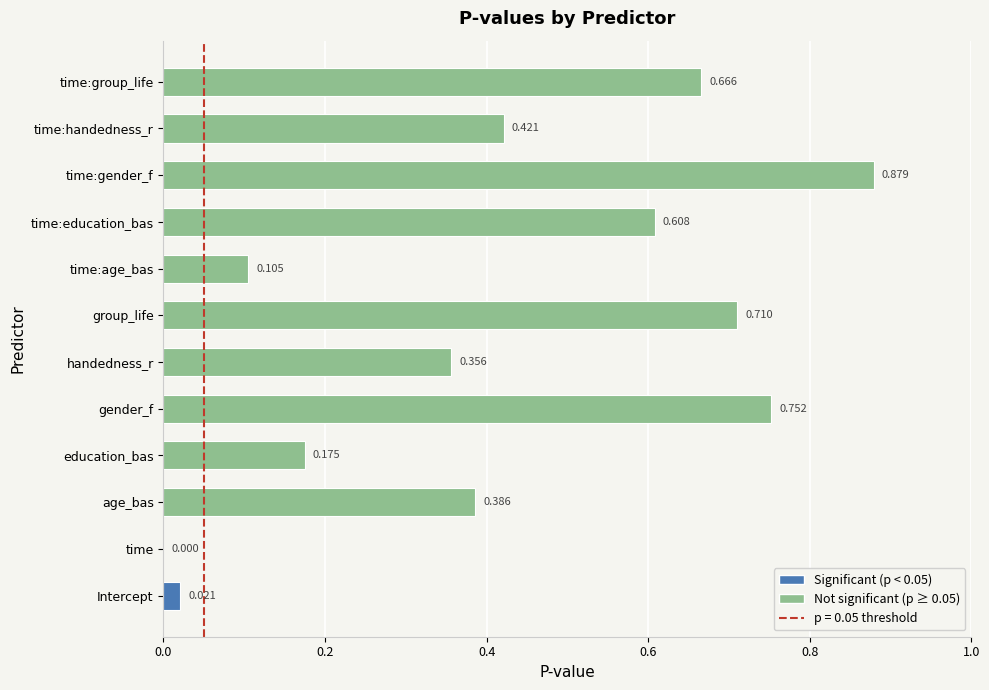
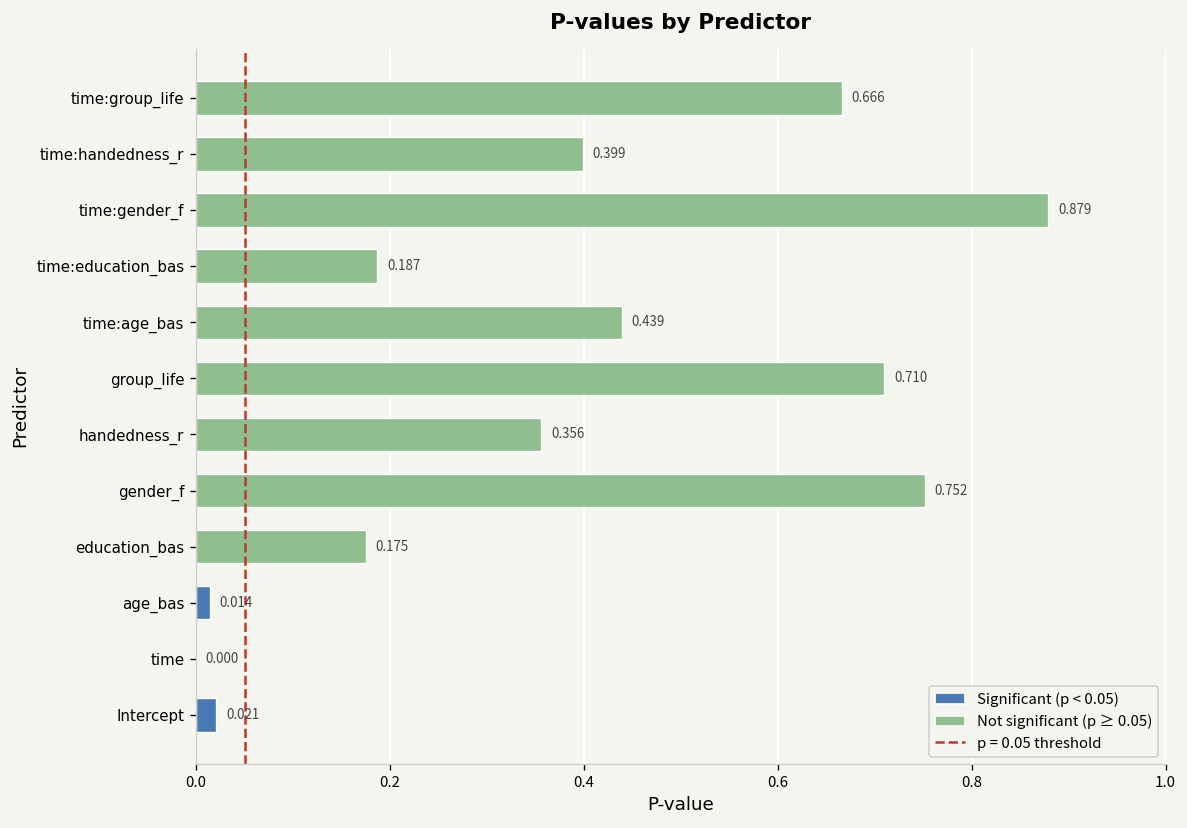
  {
    "time:group_life": 0.666,
-   "time:handedness_r": 0.421,
+   "time:handedness_r": 0.399,
    "time:gender_f": 0.879,
-   "time:education_bas": 0.608,
-   "time:age_bas": 0.105,
+   "time:education_bas": 0.187,
+   "time:age_bas": 0.439,
    "group_life": 0.710,
    "handedness_r": 0.356,
    "gender_f": 0.752,
    "education_bas": 0.175,
-   "age_bas": 0.386,
+   "age_bas": 0.014,
    "time": 0.000,
    "Intercept": 0.021
  }
